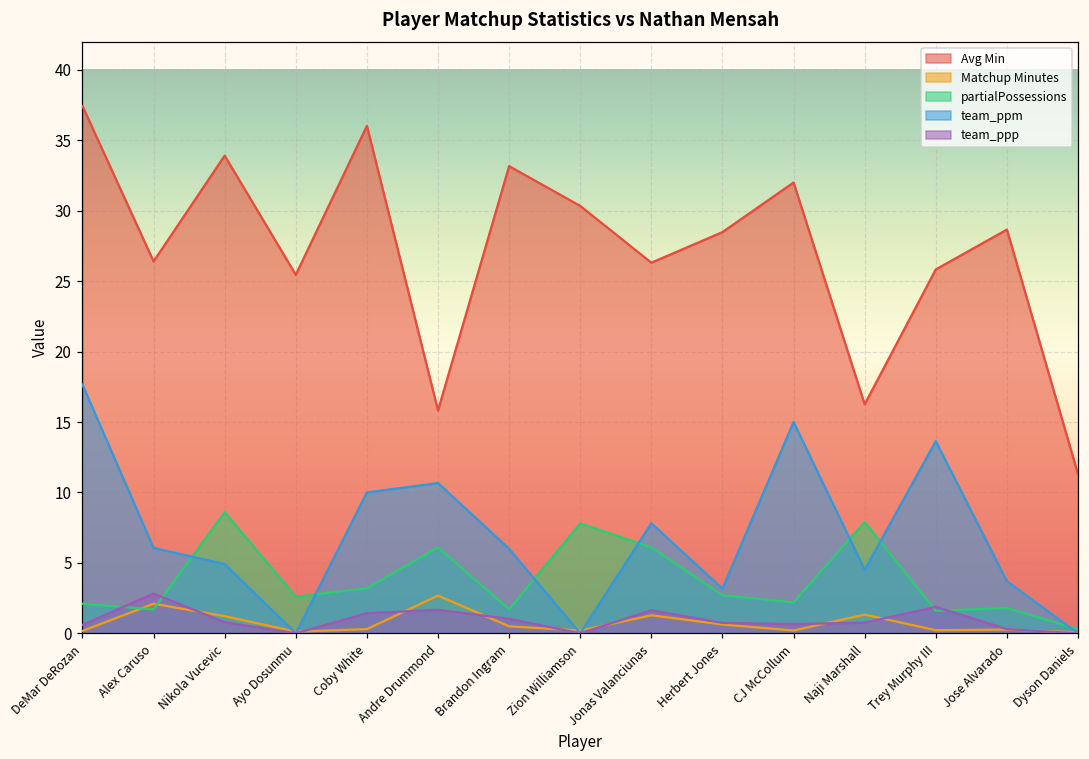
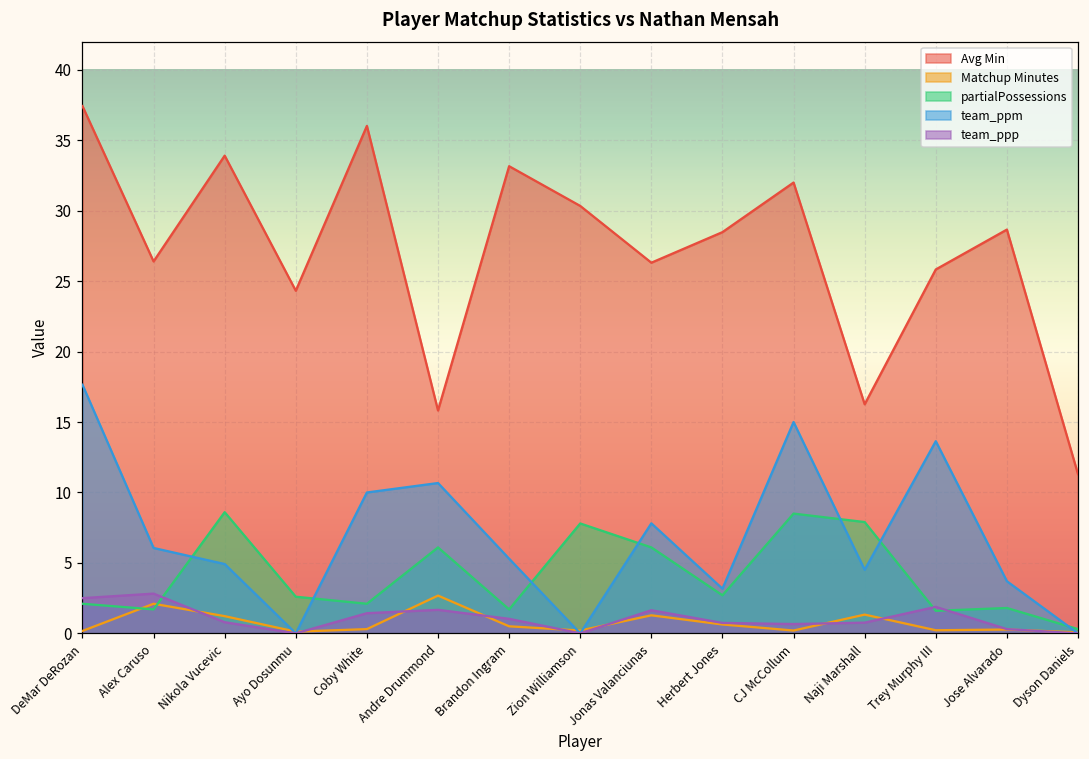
  {
    "Avg Min": {
      "DeMar DeRozan": 37.4,
      "Alex Caruso": 26.4,
      "Nikola Vucevic": 33.9,
-     "Ayo Dosunmu": 25.5,
+     "Ayo Dosunmu": 24.3,
      "Coby White": 36.0,
      "Andre Drummond": 15.8,
      "Brandon Ingram": 33.2,
      "Zion Williamson": 30.3,
      "Jonas Valanciunas": 26.3,
      "Herbert Jones": 28.5,
      "CJ McCollum": 32.0,
      "Naji Marshall": 16.3,
      "Trey Murphy III": 25.8,
      "Jose Alvarado": 28.7,
      "Dyson Daniels": 11.3
    },
    "Matchup Minutes": {
      "DeMar DeRozan": 0.2,
      "Alex Caruso": 2.1,
      "Nikola Vucevic": 1.2,
      "Coby White": 0.3,
      "Andre Drummond": 2.7,
      "Brandon Ingram": 0.5,
      "Zion Williamson": 0.2,
      "Jonas Valanciunas": 1.3,
      "CJ McCollum": 0.2,
      "Naji Marshall": 1.3,
      "Trey Murphy III": 0.2
    },
    "partialPossessions": {
      "DeMar DeRozan": 2.1,
      "Alex Caruso": 1.7,
      "Nikola Vucevic": 8.6,
      "Ayo Dosunmu": 2.6,
-     "Coby White": 3.2,
+     "Coby White": 2.1,
      "Andre Drummond": 6.1,
      "Brandon Ingram": 1.7,
      "Zion Williamson": 7.8,
      "Jonas Valanciunas": 6.1,
      "Herbert Jones": 2.7,
-     "CJ McCollum": 2.2,
+     "CJ McCollum": 8.5,
      "Naji Marshall": 7.9,
      "Trey Murphy III": 1.6,
      "Jose Alvarado": 1.8,
      "Dyson Daniels": 0.3
    },
    "team_ppm": {
      "DeMar DeRozan": 17.7,
      "Alex Caruso": 6.1,
      "Nikola Vucevic": 4.9,
      "Coby White": 10.0,
      "Andre Drummond": 10.7,
-     "Brandon Ingram": 6.0,
+     "Brandon Ingram": 5.3,
      "Jonas Valanciunas": 7.8,
      "Herbert Jones": 3.2,
      "CJ McCollum": 15.0,
      "Naji Marshall": 4.5,
      "Trey Murphy III": 13.6,
      "Jose Alvarado": 3.7
    },
    "team_ppp": {
-     "DeMar DeRozan": 0.6,
+     "DeMar DeRozan": 2.5,
      "Alex Caruso": 2.8,
      "Nikola Vucevic": 0.8,
      "Coby White": 1.4,
      "Andre Drummond": 1.7,
      "Brandon Ingram": 1.0,
      "Jonas Valanciunas": 1.6,
      "CJ McCollum": 0.7,
      "Naji Marshall": 0.8,
      "Trey Murphy III": 1.9
    }
  }
